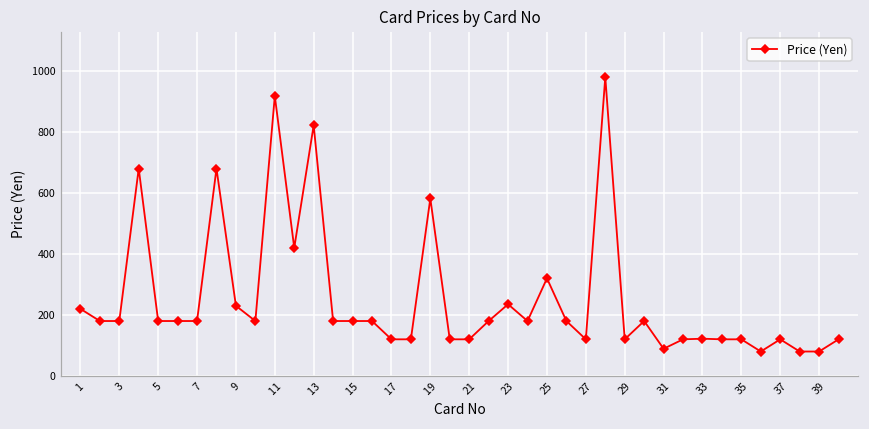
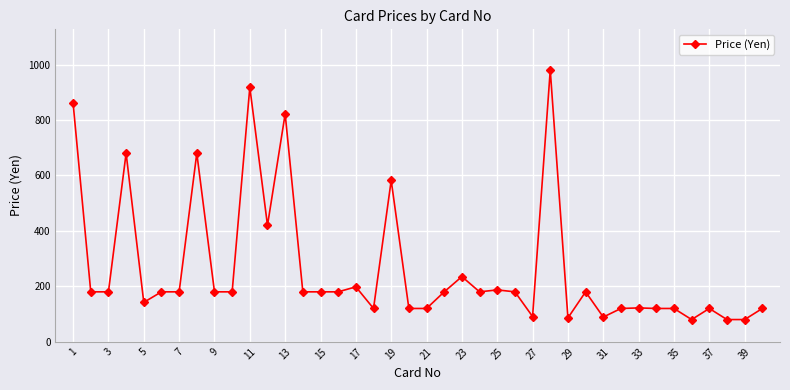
  {
-   "1": 220,
+   "1": 860,
    "3": 180,
-   "5": 180,
+   "5": 140,
    "7": 180,
-   "9": 230,
+   "9": 180,
    "11": 920,
    "13": 820,
    "15": 180,
-   "17": 120,
+   "17": 200,
    "19": 580,
    "21": 120,
    "23": 240,
-   "25": 320,
-   "27": 120,
-   "29": 120,
+   "25": 190,
+   "27": 90,
+   "29": 90,
    "31": 90,
    "33": 120,
    "35": 120,
    "37": 120,
    "39": 80
  }
